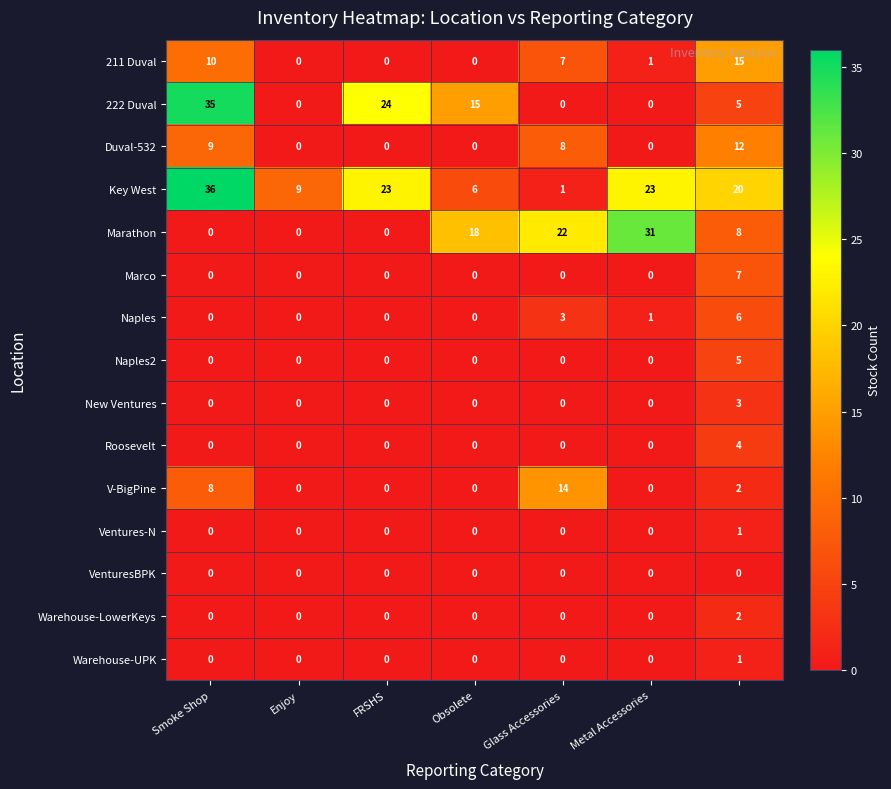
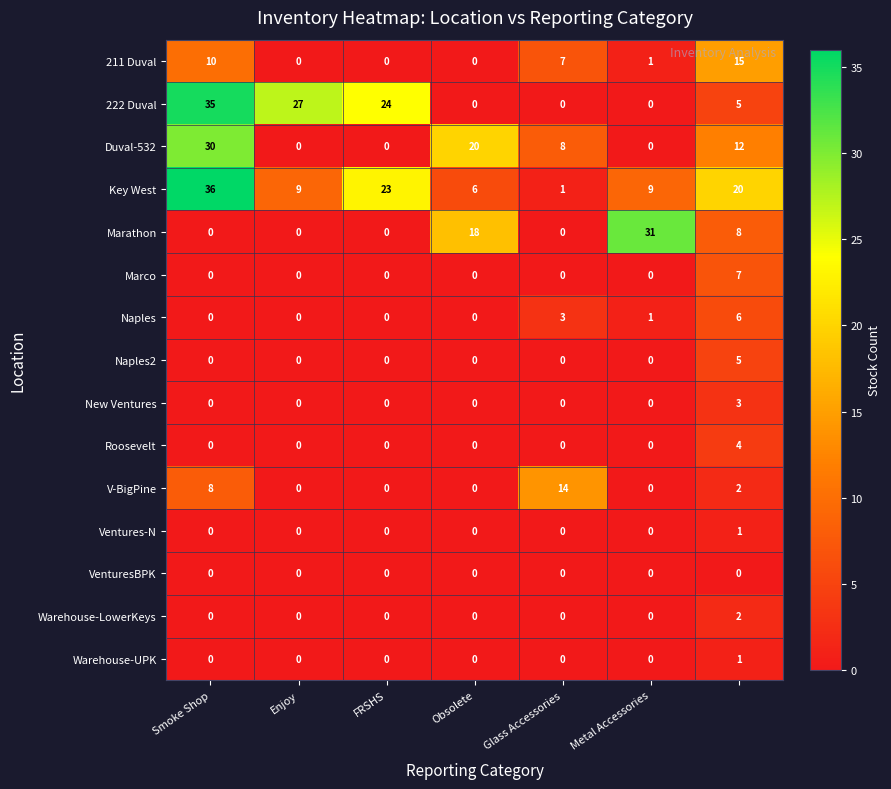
  {
    "211 Duval": {
      "Smoke Shop": 10,
      "Enjoy": 0,
      "FRSHS": 0,
      "Obsolete": 0,
      "Glass Accessories": 7,
      "Metal Accessories": 1
    },
    "222 Duval": {
      "Smoke Shop": 35,
-     "Enjoy": 0,
+     "Enjoy": 27,
      "FRSHS": 24,
-     "Obsolete": 15,
+     "Obsolete": 0,
      "Glass Accessories": 0,
      "Metal Accessories": 0
    },
    "Duval-532": {
-     "Smoke Shop": 9,
+     "Smoke Shop": 30,
      "Enjoy": 0,
      "FRSHS": 0,
-     "Obsolete": 0,
+     "Obsolete": 20,
      "Glass Accessories": 8,
      "Metal Accessories": 0
    },
    "Key West": {
      "Smoke Shop": 36,
      "Enjoy": 9,
      "FRSHS": 23,
      "Obsolete": 6,
      "Glass Accessories": 1,
-     "Metal Accessories": 23
+     "Metal Accessories": 9
    },
    "Marathon": {
      "Smoke Shop": 0,
      "Enjoy": 0,
      "FRSHS": 0,
      "Obsolete": 18,
-     "Glass Accessories": 22,
+     "Glass Accessories": 0,
      "Metal Accessories": 31
    },
    "Marco": {
      "Smoke Shop": 0,
      "Enjoy": 0,
      "FRSHS": 0,
      "Obsolete": 0,
      "Glass Accessories": 0,
      "Metal Accessories": 0
    },
    "Naples": {
      "Smoke Shop": 0,
      "Enjoy": 0,
      "FRSHS": 0,
      "Obsolete": 0,
      "Glass Accessories": 3,
      "Metal Accessories": 1
    },
    "Naples2": {
      "Smoke Shop": 0,
      "Enjoy": 0,
      "FRSHS": 0,
      "Obsolete": 0,
      "Glass Accessories": 0,
      "Metal Accessories": 0
    },
    "New Ventures": {
      "Smoke Shop": 0,
      "Enjoy": 0,
      "FRSHS": 0,
      "Obsolete": 0,
      "Glass Accessories": 0,
      "Metal Accessories": 0
    },
    "Roosevelt": {
      "Smoke Shop": 0,
      "Enjoy": 0,
      "FRSHS": 0,
      "Obsolete": 0,
      "Glass Accessories": 0,
      "Metal Accessories": 0
    },
    "V-BigPine": {
      "Smoke Shop": 8,
      "Enjoy": 0,
      "FRSHS": 0,
      "Obsolete": 0,
      "Glass Accessories": 14,
      "Metal Accessories": 0
    },
    "Ventures-N": {
      "Smoke Shop": 0,
      "Enjoy": 0,
      "FRSHS": 0,
      "Obsolete": 0,
      "Glass Accessories": 0,
      "Metal Accessories": 0
    },
    "VenturesBPK": {
      "Smoke Shop": 0,
      "Enjoy": 0,
      "FRSHS": 0,
      "Obsolete": 0,
      "Glass Accessories": 0,
      "Metal Accessories": 0
    },
    "Warehouse-LowerKeys": {
      "Smoke Shop": 0,
      "Enjoy": 0,
      "FRSHS": 0,
      "Obsolete": 0,
      "Glass Accessories": 0,
      "Metal Accessories": 0
    },
    "Warehouse-UPK": {
      "Smoke Shop": 0,
      "Enjoy": 0,
      "FRSHS": 0,
      "Obsolete": 0,
      "Glass Accessories": 0,
      "Metal Accessories": 0
    }
  }
